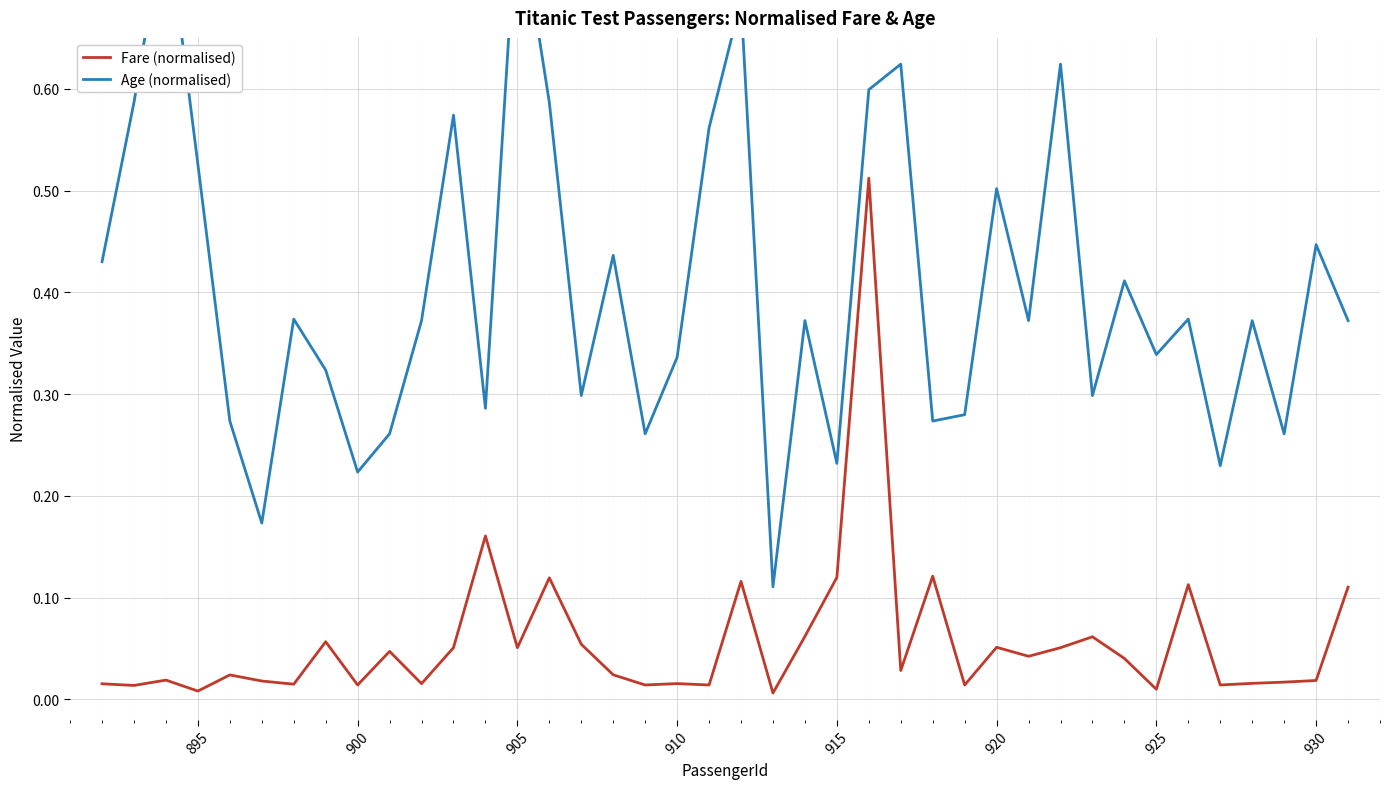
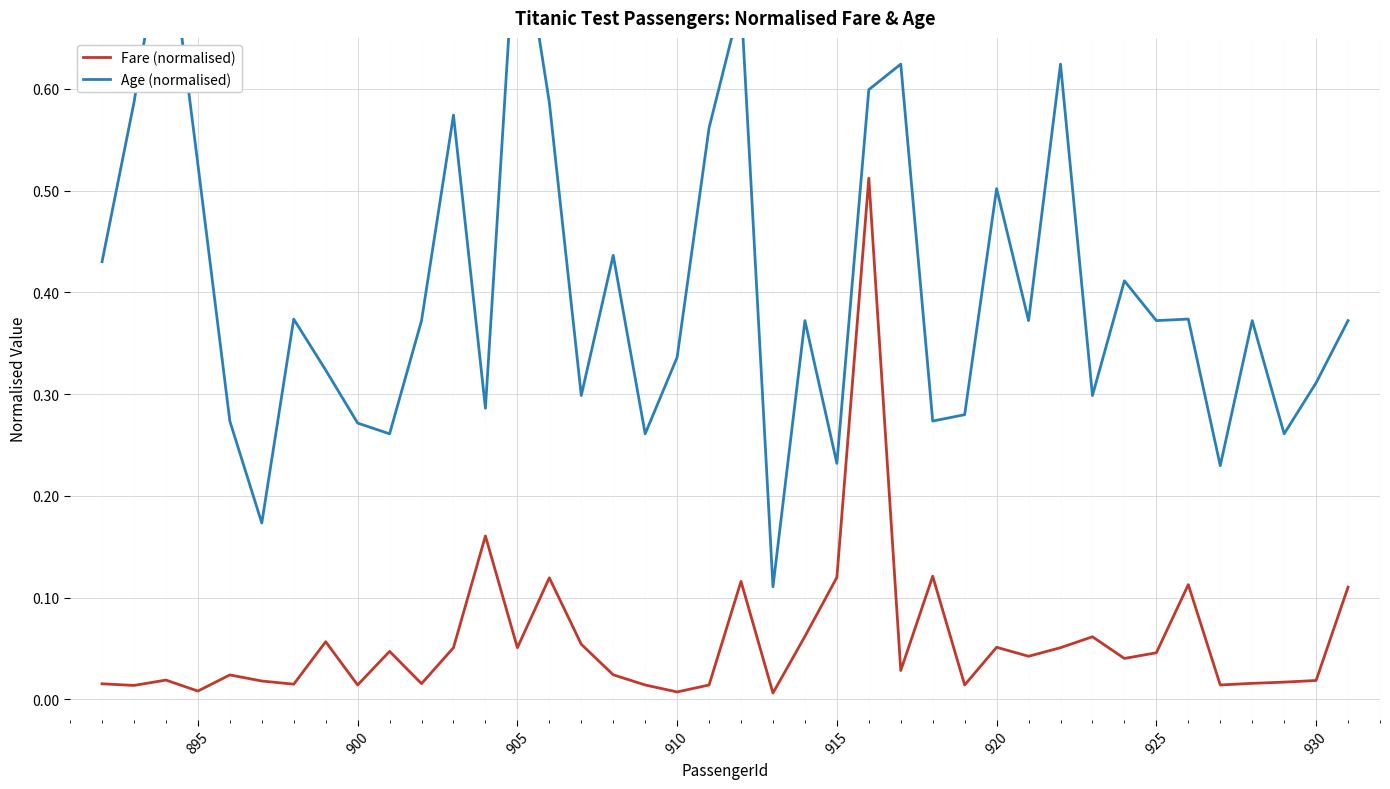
  {
    "Fare (normalised)": {
      "895": 0.008,
      "900": 0.014,
      "905": 0.051,
-     "910": 0.015,
+     "910": 0.007,
      "915": 0.120,
      "920": 0.051,
-     "925": 0.010,
+     "925": 0.046,
      "930": 0.019
    },
    "Age (normalised)": {
      "895": 0.526,
-     "900": 0.223,
+     "900": 0.271,
      "910": 0.336,
      "915": 0.232,
      "920": 0.502,
-     "925": 0.339,
-     "930": 0.447
+     "925": 0.372,
+     "930": 0.311
    }
  }
